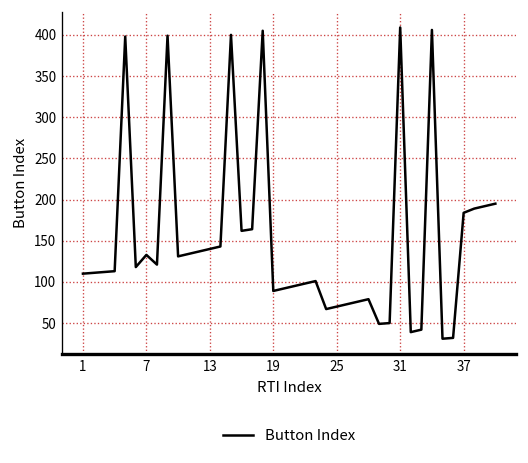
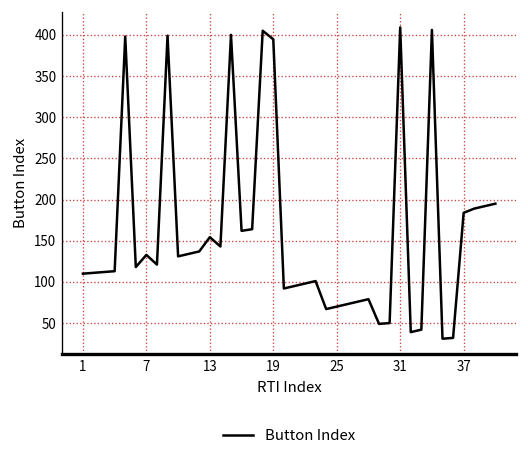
  {
    "1": 110,
    "7": 130,
-   "13": 140,
-   "19": 90,
+   "13": 150,
+   "19": 390,
    "25": 70,
    "31": 410,
    "37": 180
  }
